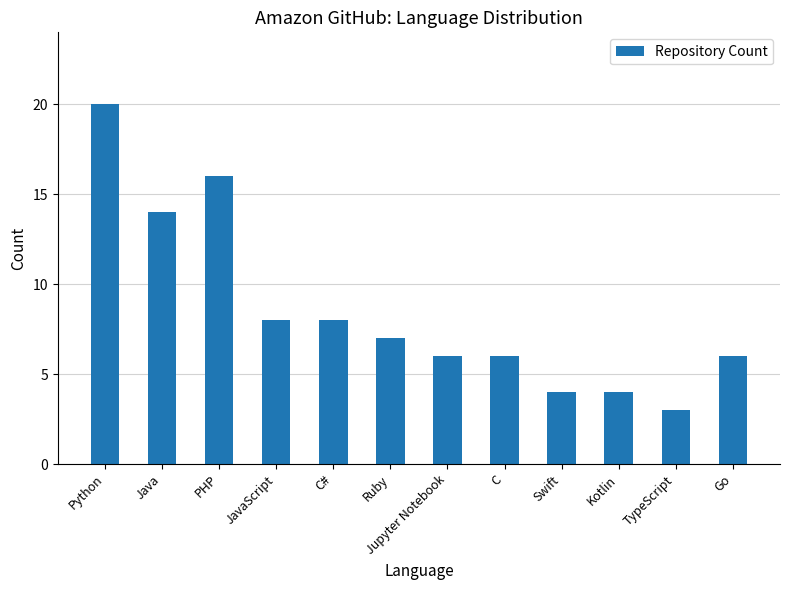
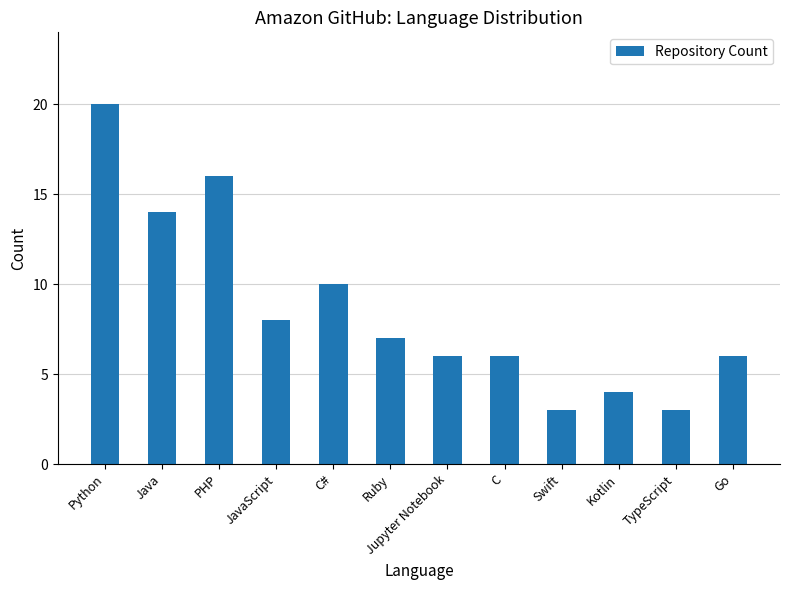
  {
    "Python": 20,
    "Java": 14,
    "PHP": 16,
    "JavaScript": 8,
-   "C#": 8,
+   "C#": 10,
    "Ruby": 7,
    "Jupyter Notebook": 6,
    "C": 6,
-   "Swift": 4,
+   "Swift": 3,
    "Kotlin": 4,
    "TypeScript": 3,
    "Go": 6
  }
